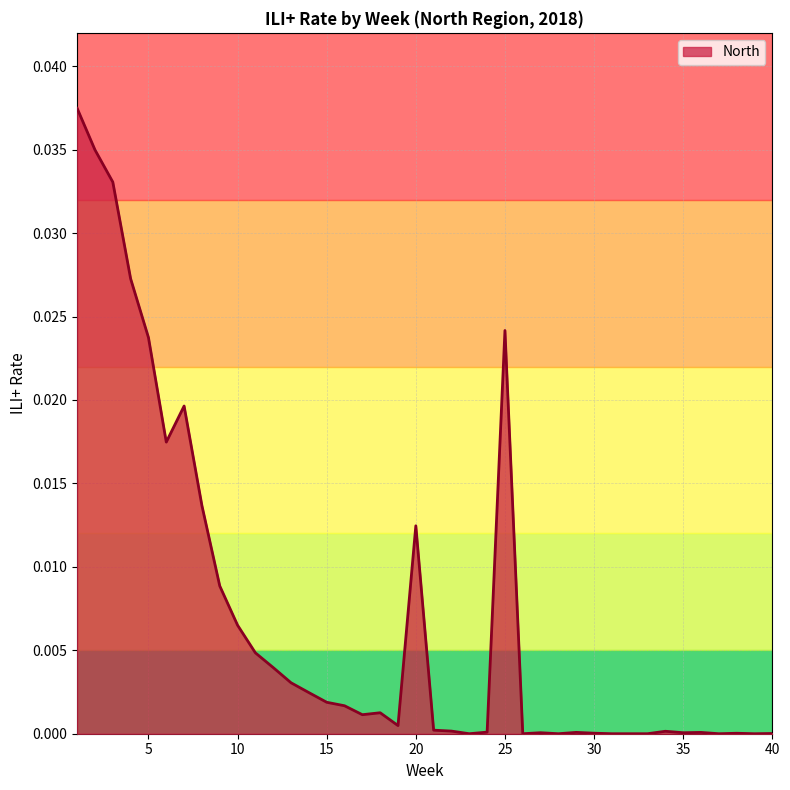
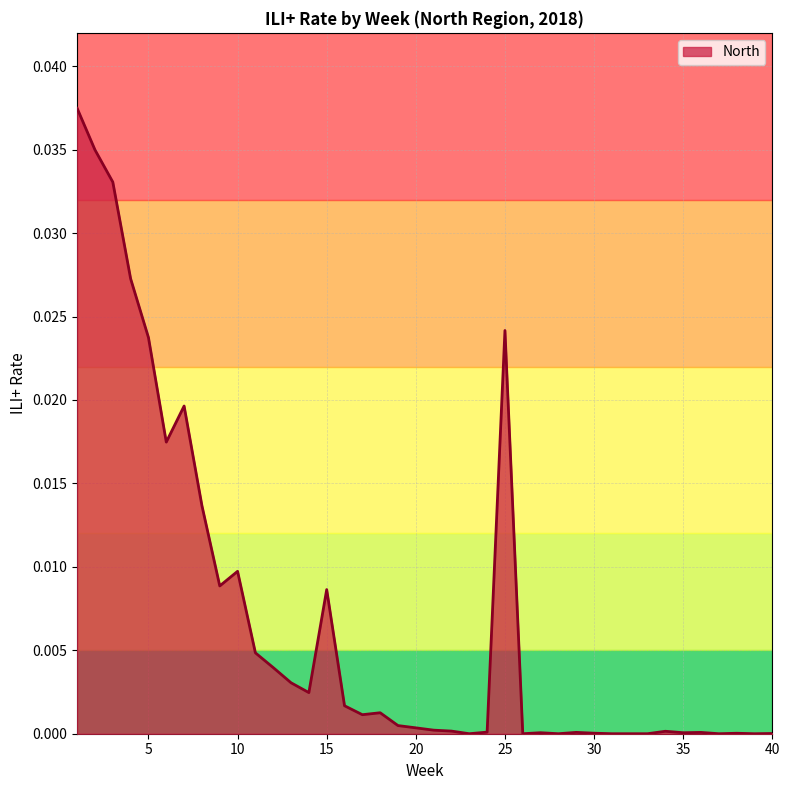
  {
    "North": {
      "5": 0.0237,
-     "10": 0.0065,
-     "15": 0.0019,
-     "20": 0.0125,
+     "10": 0.0097,
+     "15": 0.0086,
+     "20": 0.0004,
      "25": 0.0242,
      "30": 0.0000,
      "35": 0.0001,
      "40": 0.0000
    }
  }
